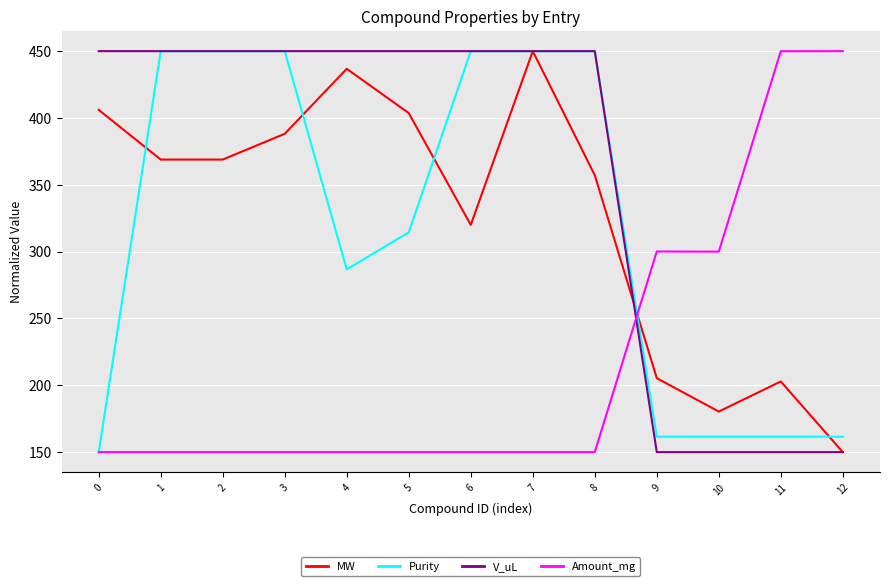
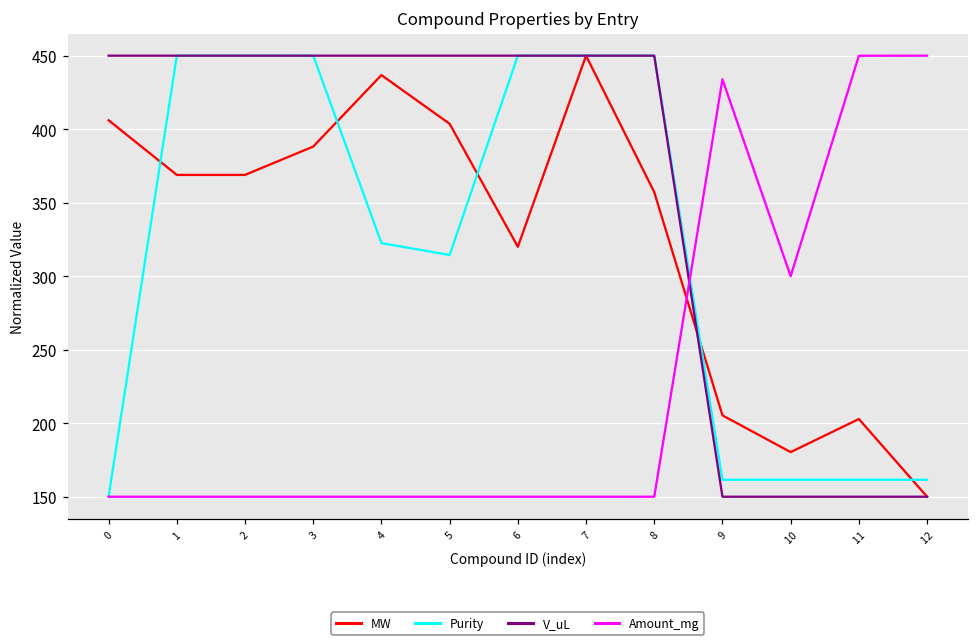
  {
    "MW": {
      "0": 406,
      "1": 369,
      "2": 369,
      "3": 388,
      "4": 437,
      "5": 404,
      "6": 320,
      "8": 357,
      "9": 205,
      "10": 180,
      "11": 203
    },
    "Purity": {
-     "4": 287,
+     "4": 322,
      "5": 314,
      "9": 162,
      "10": 162,
      "11": 162,
      "12": 162
    },
    "V_uL": {
      "0": 450,
      "4": 450,
      "5": 450,
      "9": 150,
      "10": 150,
      "11": 150
    },
    "Amount_mg": {
      "1": 150,
      "2": 150,
      "3": 150,
      "4": 150,
      "5": 150,
      "6": 150,
      "7": 150,
      "8": 150,
-     "9": 300,
+     "9": 434,
      "10": 300,
      "11": 450,
      "12": 450
    }
  }
